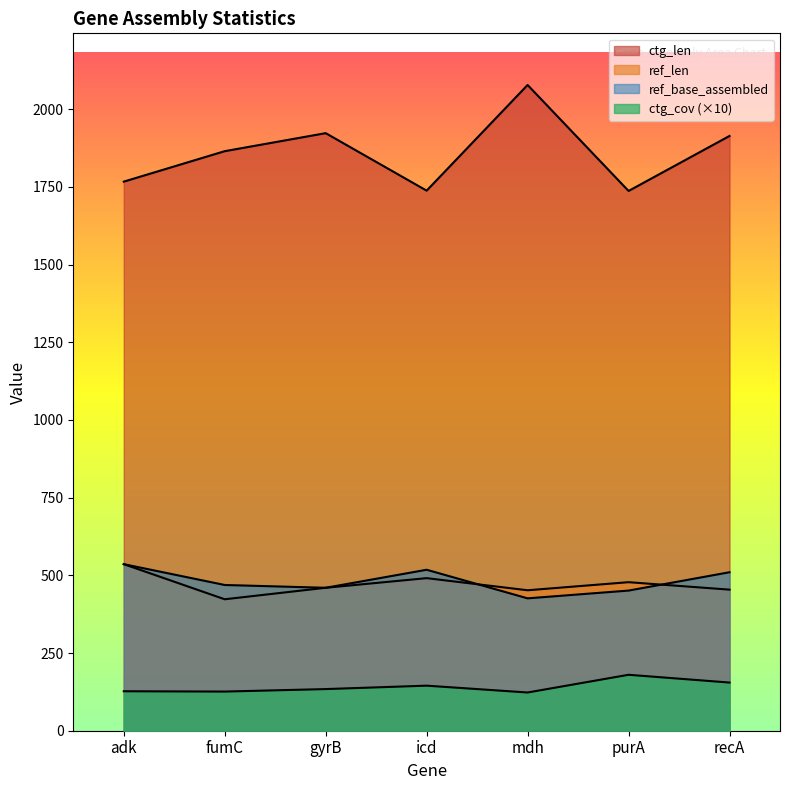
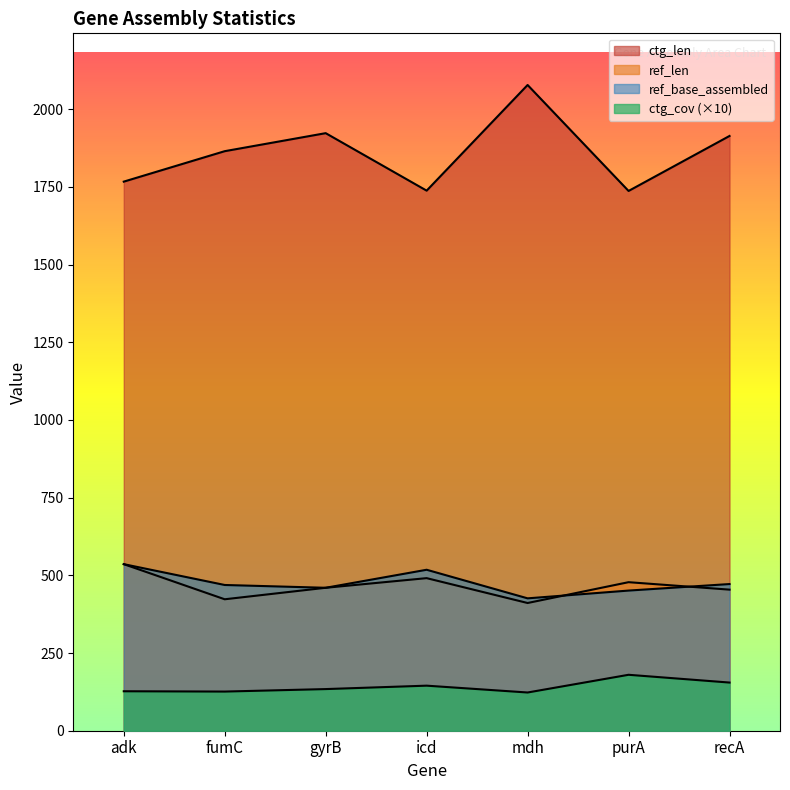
  {
    "ctg_len": {
      "adk": 1770,
      "fumC": 1870,
      "gyrB": 1920,
      "icd": 1740,
      "mdh": 2080,
      "purA": 1740,
      "recA": 1910
    },
    "ref_len": {
      "fumC": 420,
      "icd": 490,
-     "mdh": 450,
+     "mdh": 410,
      "purA": 480,
      "recA": 450
    },
    "ref_base_assembled": {
      "fumC": 470,
      "icd": 520,
      "mdh": 430,
      "purA": 450,
-     "recA": 510
+     "recA": 470
    },
    "ctg_cov (×10)": {
      "adk": 130,
      "fumC": 130,
      "gyrB": 130,
      "icd": 150,
      "mdh": 120,
      "purA": 180,
      "recA": 160
    }
  }
